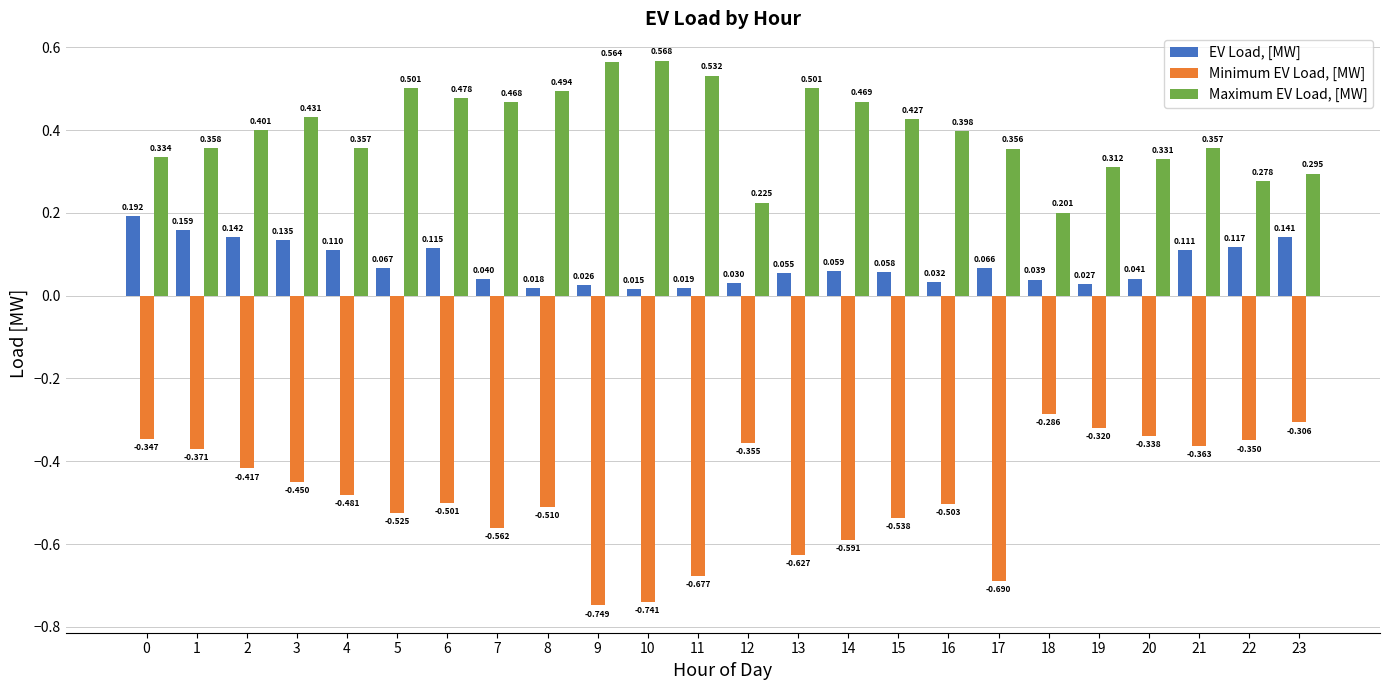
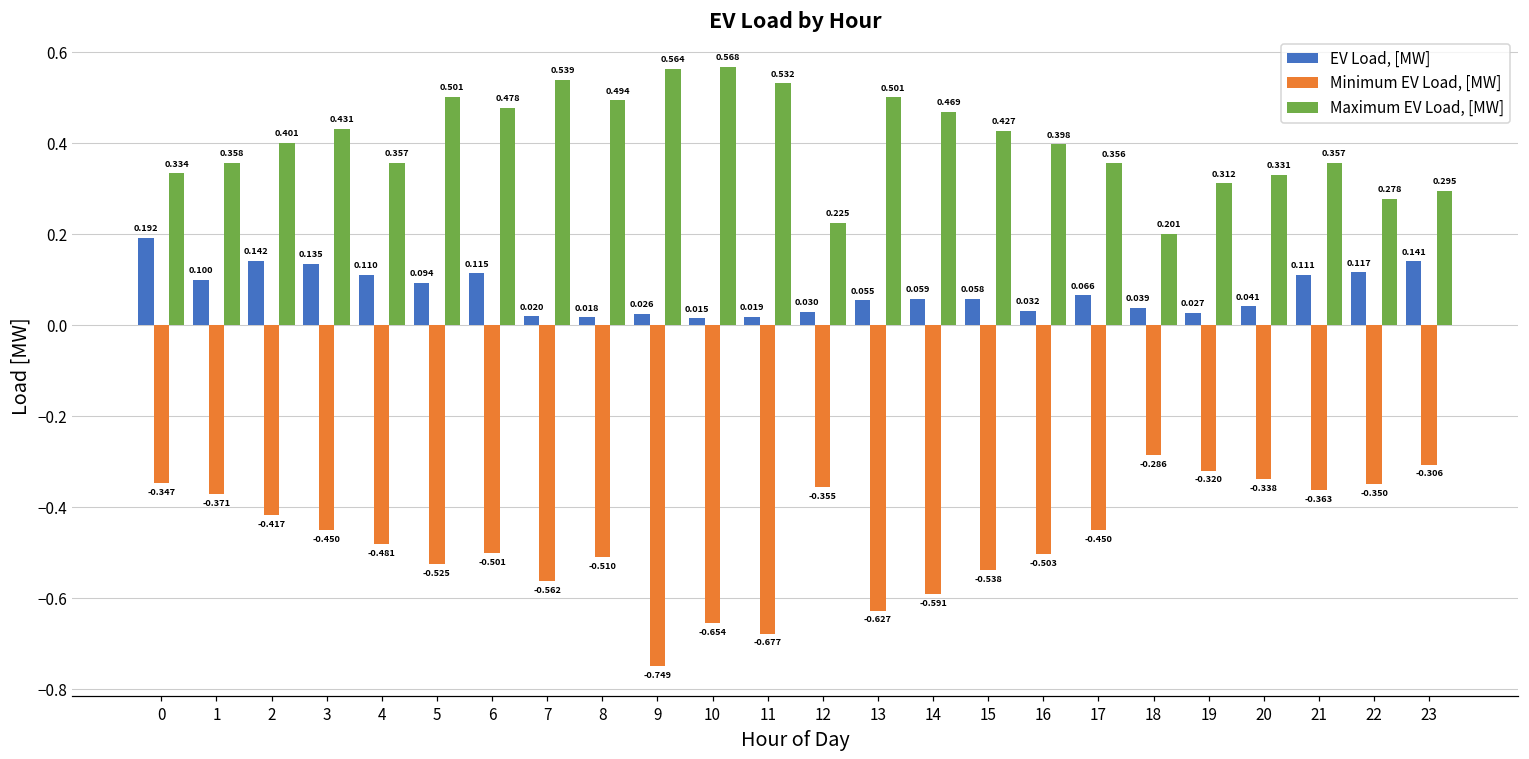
  {
    "EV Load, [MW]": {
      "0": 0.192,
-     "1": 0.159,
+     "1": 0.100,
      "2": 0.142,
      "3": 0.135,
      "4": 0.110,
-     "5": 0.067,
+     "5": 0.094,
      "6": 0.115,
-     "7": 0.040,
+     "7": 0.020,
      "8": 0.018,
      "9": 0.026,
      "10": 0.015,
      "11": 0.019,
      "12": 0.030,
      "13": 0.055,
      "14": 0.059,
      "15": 0.058,
      "16": 0.032,
      "17": 0.066,
      "18": 0.039,
      "19": 0.027,
      "20": 0.041,
      "21": 0.111,
      "22": 0.117,
      "23": 0.141
    },
    "Minimum EV Load, [MW]": {
      "0": -0.347,
      "1": -0.371,
      "2": -0.417,
      "3": -0.450,
      "4": -0.481,
      "5": -0.525,
      "6": -0.501,
      "7": -0.562,
      "8": -0.510,
      "9": -0.749,
-     "10": -0.741,
+     "10": -0.654,
      "11": -0.677,
      "12": -0.355,
      "13": -0.627,
      "14": -0.591,
      "15": -0.538,
      "16": -0.503,
-     "17": -0.690,
+     "17": -0.450,
      "18": -0.286,
      "19": -0.320,
      "20": -0.338,
      "21": -0.363,
      "22": -0.350,
      "23": -0.306
    },
    "Maximum EV Load, [MW]": {
      "0": 0.334,
      "1": 0.358,
      "2": 0.401,
      "3": 0.431,
      "4": 0.357,
      "5": 0.501,
      "6": 0.478,
-     "7": 0.468,
+     "7": 0.539,
      "8": 0.494,
      "9": 0.564,
      "10": 0.568,
      "11": 0.532,
      "12": 0.225,
      "13": 0.501,
      "14": 0.469,
      "15": 0.427,
      "16": 0.398,
      "17": 0.356,
      "18": 0.201,
      "19": 0.312,
      "20": 0.331,
      "21": 0.357,
      "22": 0.278,
      "23": 0.295
    }
  }
